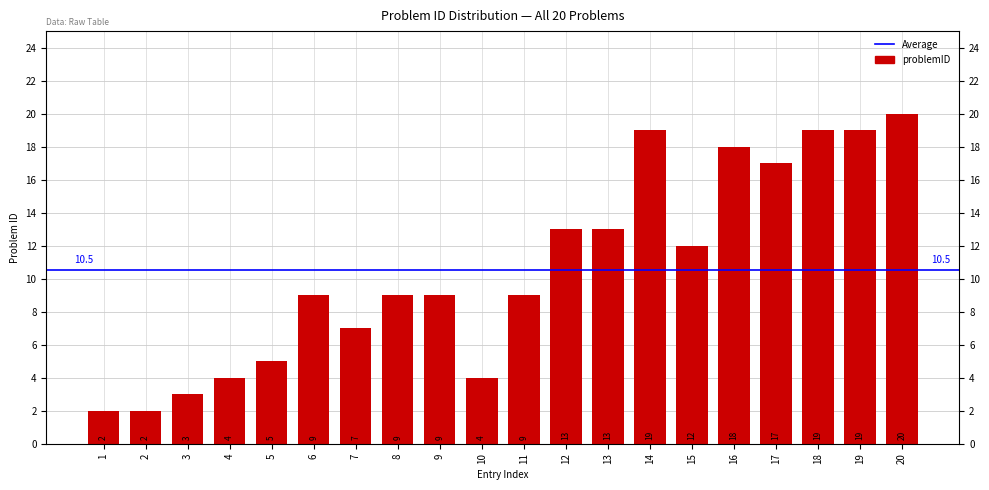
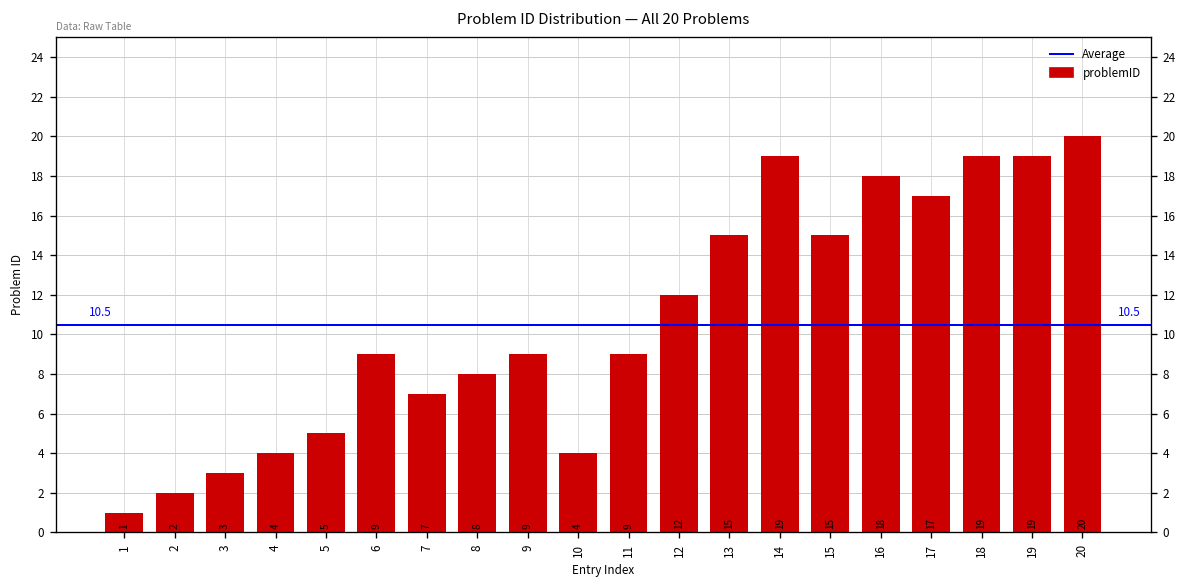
  {
-   "1": 2,
+   "1": 1,
    "2": 2,
    "3": 3,
    "4": 4,
    "5": 5,
    "6": 9,
    "7": 7,
-   "8": 9,
+   "8": 8,
    "9": 9,
    "10": 4,
    "11": 9,
-   "12": 13,
-   "13": 13,
+   "12": 12,
+   "13": 15,
    "14": 19,
-   "15": 12,
+   "15": 15,
    "16": 18,
    "17": 17,
    "18": 19,
    "19": 19,
    "20": 20
  }
